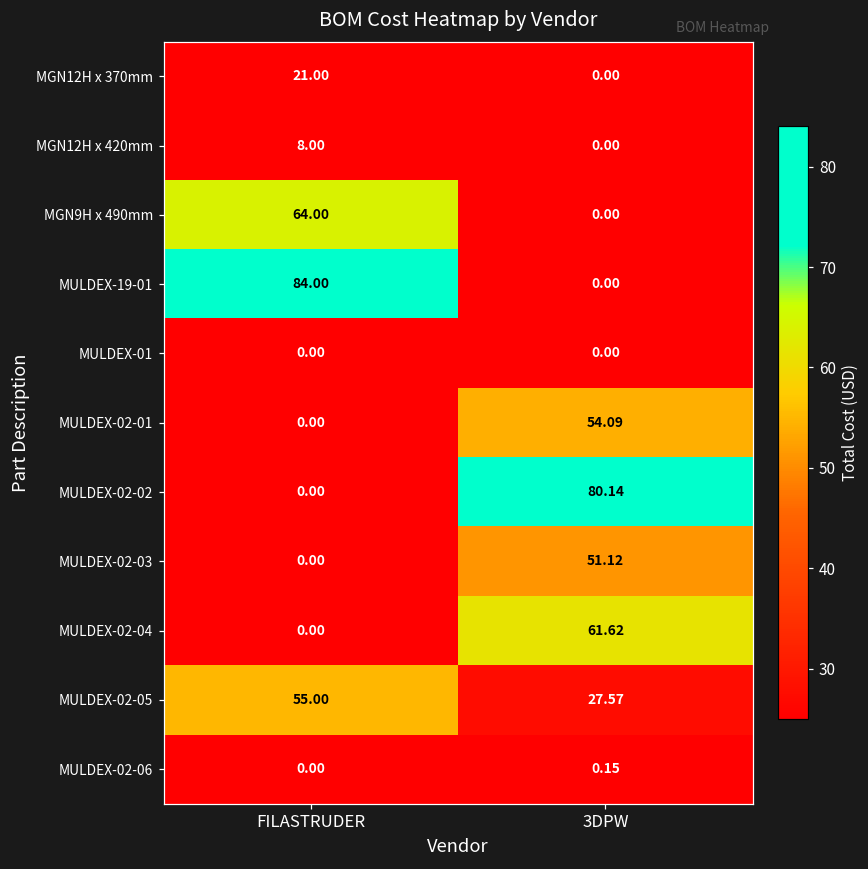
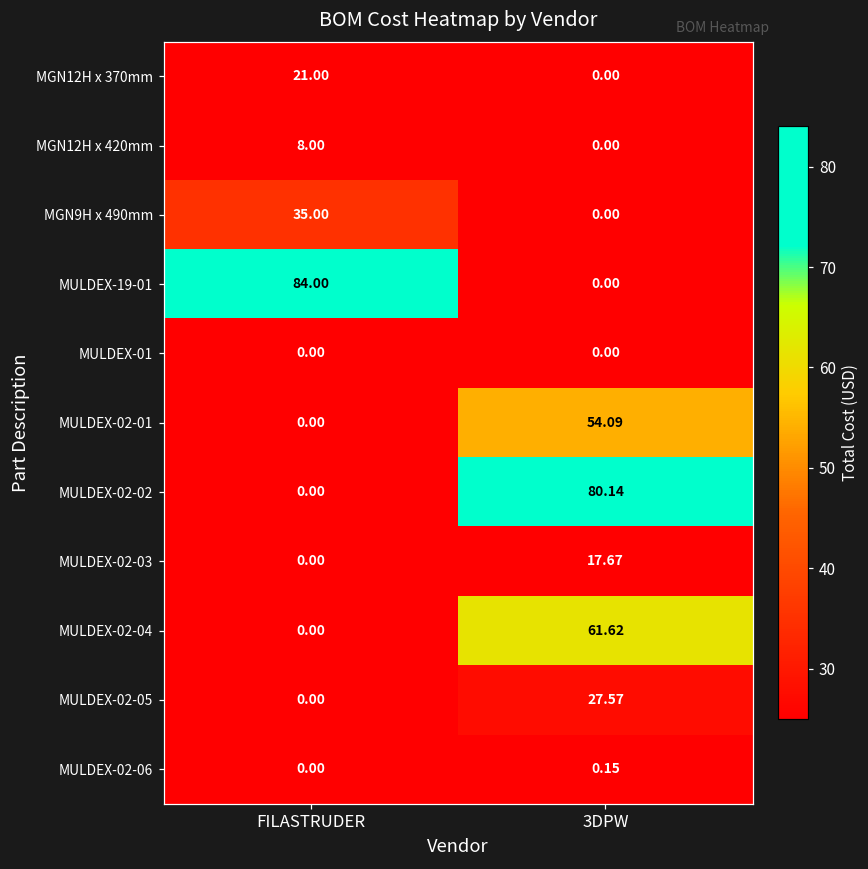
  {
    "MGN12H x 370mm": {
      "FILASTRUDER": 21.00,
      "3DPW": 0.00
    },
    "MGN12H x 420mm": {
      "FILASTRUDER": 8.00,
      "3DPW": 0.00
    },
    "MGN9H x 490mm": {
-     "FILASTRUDER": 64.00,
+     "FILASTRUDER": 35.00,
      "3DPW": 0.00
    },
    "MULDEX-19-01": {
      "FILASTRUDER": 84.00,
      "3DPW": 0.00
    },
    "MULDEX-01": {
      "FILASTRUDER": 0.00,
      "3DPW": 0.00
    },
    "MULDEX-02-01": {
      "FILASTRUDER": 0.00,
      "3DPW": 54.09
    },
    "MULDEX-02-02": {
      "FILASTRUDER": 0.00,
      "3DPW": 80.14
    },
    "MULDEX-02-03": {
      "FILASTRUDER": 0.00,
-     "3DPW": 51.12
+     "3DPW": 17.67
    },
    "MULDEX-02-04": {
      "FILASTRUDER": 0.00,
      "3DPW": 61.62
    },
    "MULDEX-02-05": {
-     "FILASTRUDER": 55.00,
+     "FILASTRUDER": 0.00,
      "3DPW": 27.57
    },
    "MULDEX-02-06": {
      "FILASTRUDER": 0.00,
      "3DPW": 0.15
    }
  }
